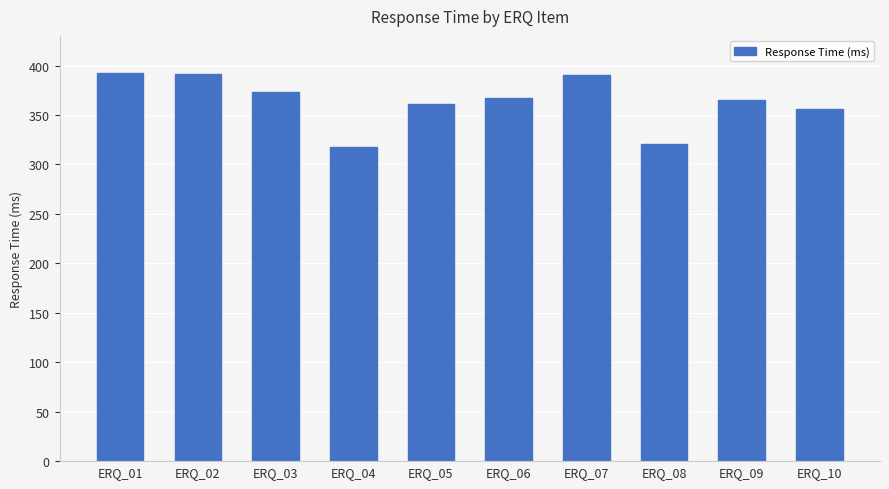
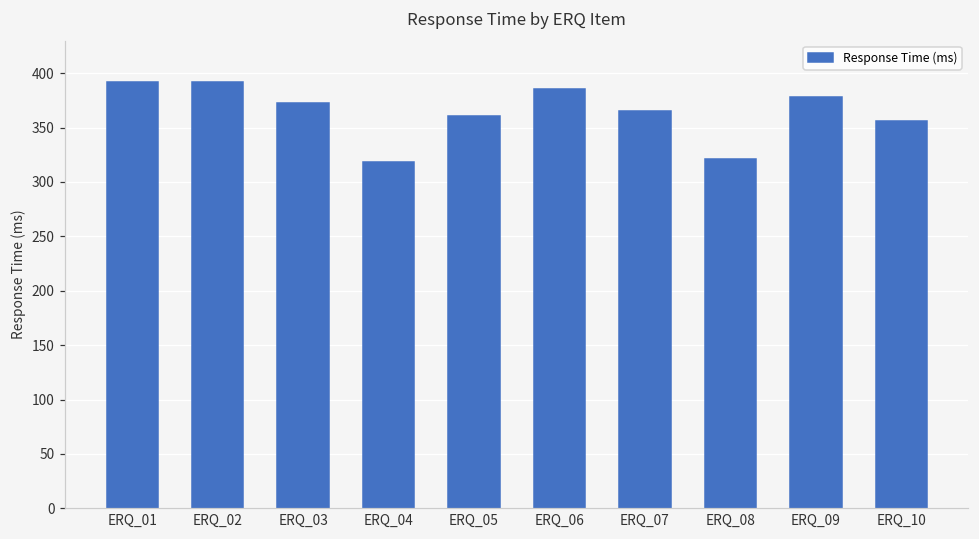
  {
    "ERQ_01": 390,
    "ERQ_02": 390,
    "ERQ_03": 370,
    "ERQ_04": 320,
    "ERQ_05": 360,
-   "ERQ_06": 370,
-   "ERQ_07": 390,
+   "ERQ_06": 390,
+   "ERQ_07": 370,
    "ERQ_08": 320,
-   "ERQ_09": 370,
+   "ERQ_09": 380,
    "ERQ_10": 360
  }
